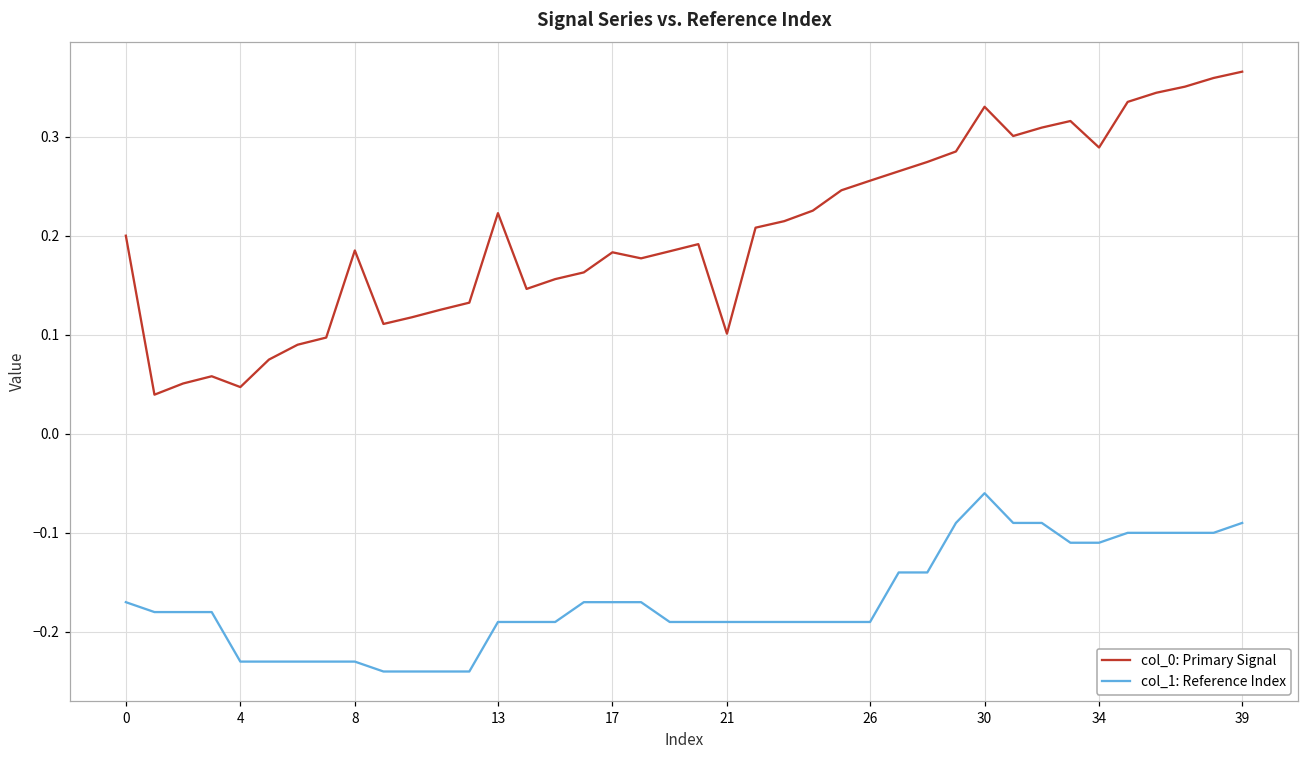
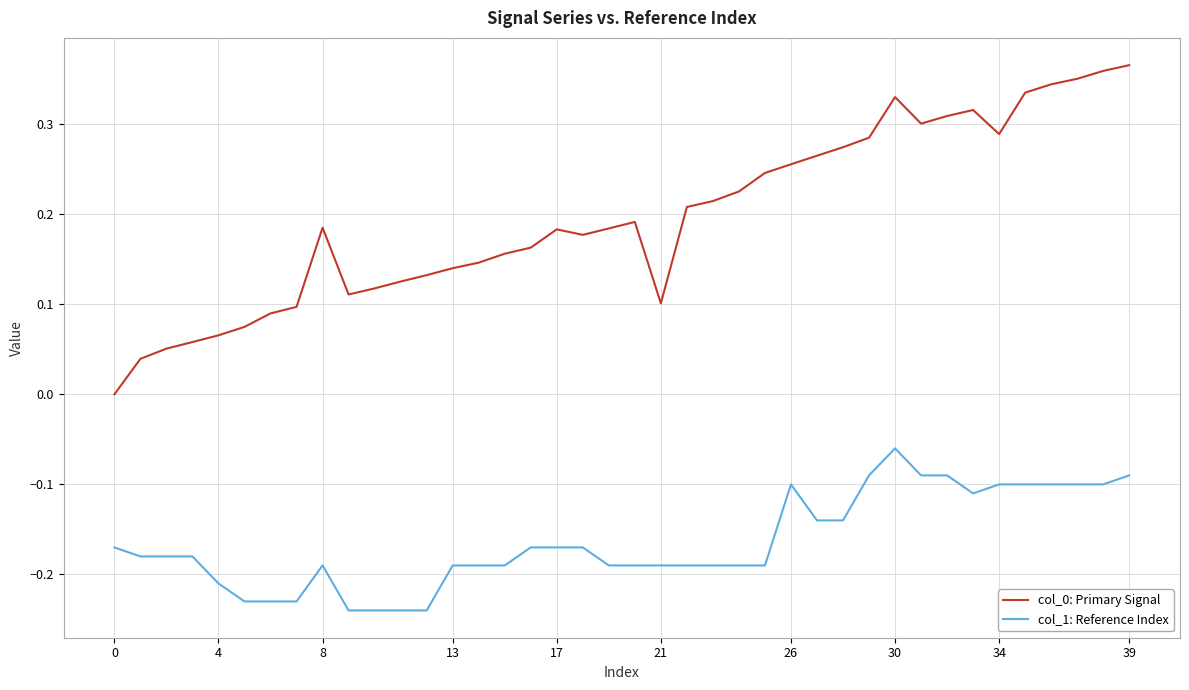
  {
    "col_0: Primary Signal": {
-     "0": 0.2,
-     "4": 0.05,
+     "0": 0.0,
+     "4": 0.07,
      "8": 0.19,
-     "13": 0.22,
+     "13": 0.14,
      "17": 0.18,
      "21": 0.10,
      "26": 0.26,
      "30": 0.33,
      "34": 0.29,
      "39": 0.37
    },
    "col_1: Reference Index": {
      "0": -0.17,
-     "4": -0.23,
-     "8": -0.23,
+     "4": -0.21,
+     "8": -0.19,
      "13": -0.19,
      "17": -0.17,
      "21": -0.19,
-     "26": -0.19,
+     "26": -0.10,
      "30": -0.06,
-     "34": -0.11,
+     "34": -0.10,
      "39": -0.09
    }
  }
